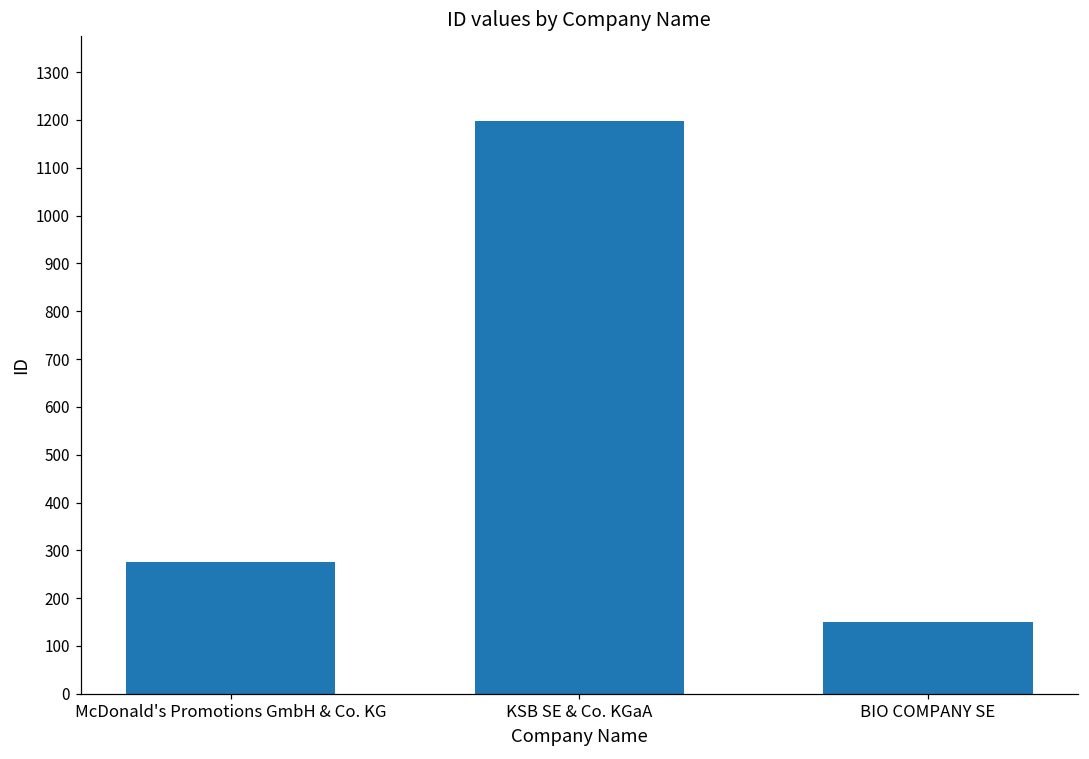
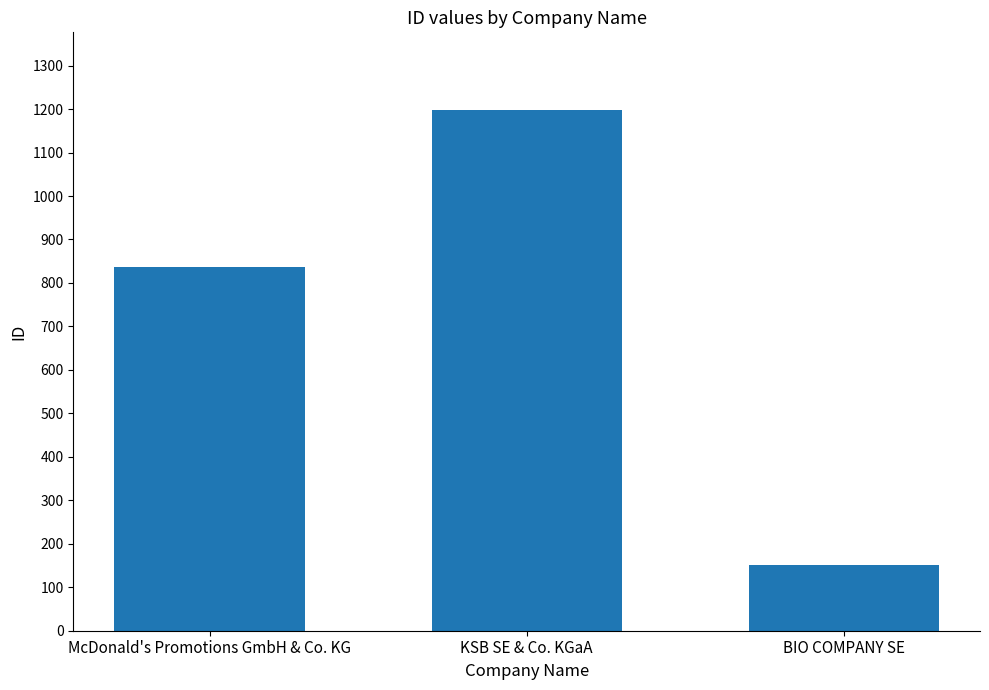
  {
-   "McDonald's Promotions GmbH & Co. KG": 280,
+   "McDonald's Promotions GmbH & Co. KG": 840,
    "KSB SE & Co. KGaA": 1200,
    "BIO COMPANY SE": 150
  }
